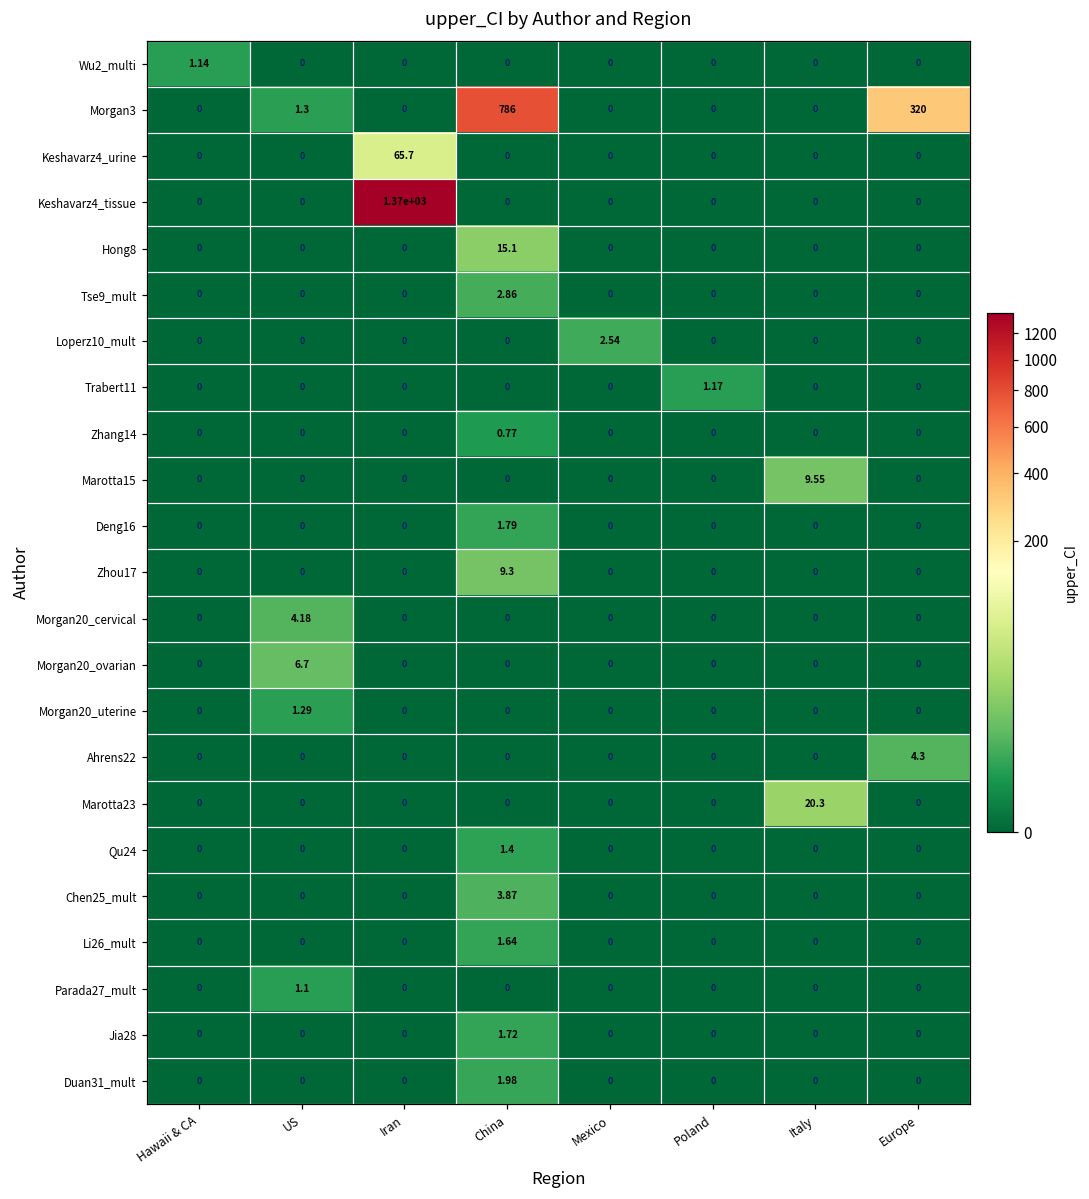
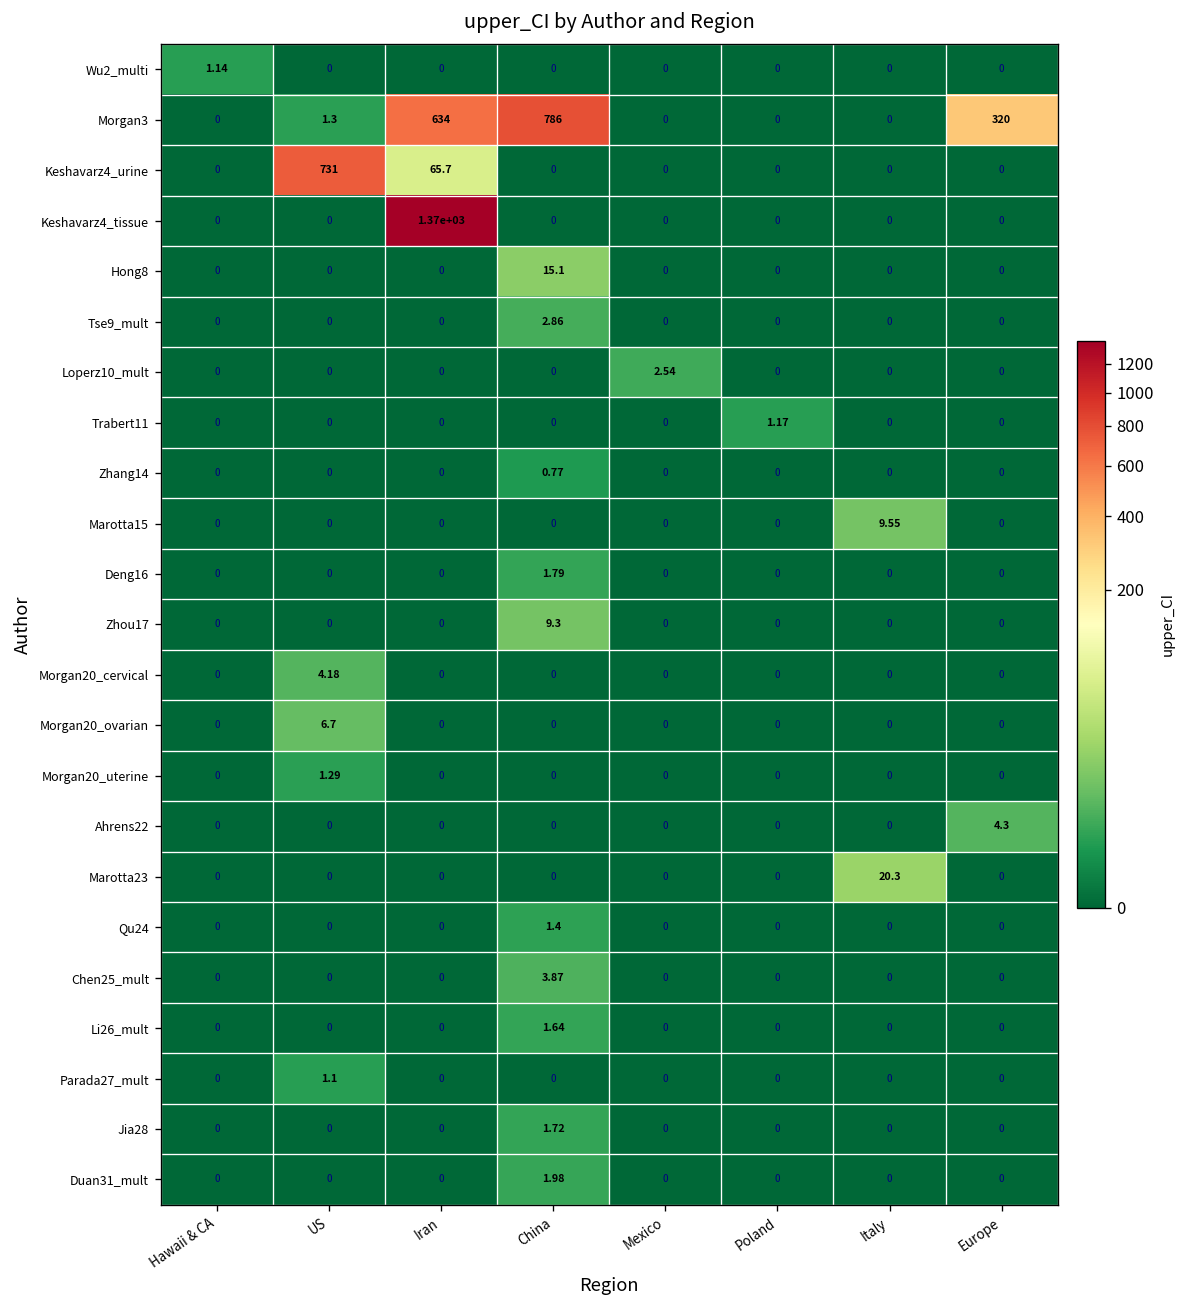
  {
    "Wu2_multi": {
      "Hawaii & CA": "1.14",
      "US": "0",
      "Iran": "0",
      "China": "0",
      "Mexico": "0",
      "Poland": "0",
      "Italy": "0",
      "Europe": "0"
    },
    "Morgan3": {
      "Hawaii & CA": "0",
      "US": "1.3",
-     "Iran": "0",
+     "Iran": "634",
      "China": "786",
      "Mexico": "0",
      "Poland": "0",
      "Italy": "0",
      "Europe": "320"
    },
    "Keshavarz4_urine": {
      "Hawaii & CA": "0",
-     "US": "0",
+     "US": "731",
      "Iran": "65.7",
      "China": "0",
      "Mexico": "0",
      "Poland": "0",
      "Italy": "0",
      "Europe": "0"
    },
    "Keshavarz4_tissue": {
      "Hawaii & CA": "0",
      "US": "0",
      "Iran": "1.37e+03",
      "China": "0",
      "Mexico": "0",
      "Poland": "0",
      "Italy": "0",
      "Europe": "0"
    },
    "Hong8": {
      "Hawaii & CA": "0",
      "US": "0",
      "Iran": "0",
      "China": "15.1",
      "Mexico": "0",
      "Poland": "0",
      "Italy": "0",
      "Europe": "0"
    },
    "Tse9_mult": {
      "Hawaii & CA": "0",
      "US": "0",
      "Iran": "0",
      "China": "2.86",
      "Mexico": "0",
      "Poland": "0",
      "Italy": "0",
      "Europe": "0"
    },
    "Loperz10_mult": {
      "Hawaii & CA": "0",
      "US": "0",
      "Iran": "0",
      "China": "0",
      "Mexico": "2.54",
      "Poland": "0",
      "Italy": "0",
      "Europe": "0"
    },
    "Trabert11": {
      "Hawaii & CA": "0",
      "US": "0",
      "Iran": "0",
      "China": "0",
      "Mexico": "0",
      "Poland": "1.17",
      "Italy": "0",
      "Europe": "0"
    },
    "Zhang14": {
      "Hawaii & CA": "0",
      "US": "0",
      "Iran": "0",
      "China": "0.77",
      "Mexico": "0",
      "Poland": "0",
      "Italy": "0",
      "Europe": "0"
    },
    "Marotta15": {
      "Hawaii & CA": "0",
      "US": "0",
      "Iran": "0",
      "China": "0",
      "Mexico": "0",
      "Poland": "0",
      "Italy": "9.55",
      "Europe": "0"
    },
    "Deng16": {
      "Hawaii & CA": "0",
      "US": "0",
      "Iran": "0",
      "China": "1.79",
      "Mexico": "0",
      "Poland": "0",
      "Italy": "0",
      "Europe": "0"
    },
    "Zhou17": {
      "Hawaii & CA": "0",
      "US": "0",
      "Iran": "0",
      "China": "9.3",
      "Mexico": "0",
      "Poland": "0",
      "Italy": "0",
      "Europe": "0"
    },
    "Morgan20_cervical": {
      "Hawaii & CA": "0",
      "US": "4.18",
      "Iran": "0",
      "China": "0",
      "Mexico": "0",
      "Poland": "0",
      "Italy": "0",
      "Europe": "0"
    },
    "Morgan20_ovarian": {
      "Hawaii & CA": "0",
      "US": "6.7",
      "Iran": "0",
      "China": "0",
      "Mexico": "0",
      "Poland": "0",
      "Italy": "0",
      "Europe": "0"
    },
    "Morgan20_uterine": {
      "Hawaii & CA": "0",
      "US": "1.29",
      "Iran": "0",
      "China": "0",
      "Mexico": "0",
      "Poland": "0",
      "Italy": "0",
      "Europe": "0"
    },
    "Ahrens22": {
      "Hawaii & CA": "0",
      "US": "0",
      "Iran": "0",
      "China": "0",
      "Mexico": "0",
      "Poland": "0",
      "Italy": "0",
      "Europe": "4.3"
    },
    "Marotta23": {
      "Hawaii & CA": "0",
      "US": "0",
      "Iran": "0",
      "China": "0",
      "Mexico": "0",
      "Poland": "0",
      "Italy": "20.3",
      "Europe": "0"
    },
    "Qu24": {
      "Hawaii & CA": "0",
      "US": "0",
      "Iran": "0",
      "China": "1.4",
      "Mexico": "0",
      "Poland": "0",
      "Italy": "0",
      "Europe": "0"
    },
    "Chen25_mult": {
      "Hawaii & CA": "0",
      "US": "0",
      "Iran": "0",
      "China": "3.87",
      "Mexico": "0",
      "Poland": "0",
      "Italy": "0",
      "Europe": "0"
    },
    "Li26_mult": {
      "Hawaii & CA": "0",
      "US": "0",
      "Iran": "0",
      "China": "1.64",
      "Mexico": "0",
      "Poland": "0",
      "Italy": "0",
      "Europe": "0"
    },
    "Parada27_mult": {
      "Hawaii & CA": "0",
      "US": "1.1",
      "Iran": "0",
      "China": "0",
      "Mexico": "0",
      "Poland": "0",
      "Italy": "0",
      "Europe": "0"
    },
    "Jia28": {
      "Hawaii & CA": "0",
      "US": "0",
      "Iran": "0",
      "China": "1.72",
      "Mexico": "0",
      "Poland": "0",
      "Italy": "0",
      "Europe": "0"
    },
    "Duan31_mult": {
      "Hawaii & CA": "0",
      "US": "0",
      "Iran": "0",
      "China": "1.98",
      "Mexico": "0",
      "Poland": "0",
      "Italy": "0",
      "Europe": "0"
    }
  }
